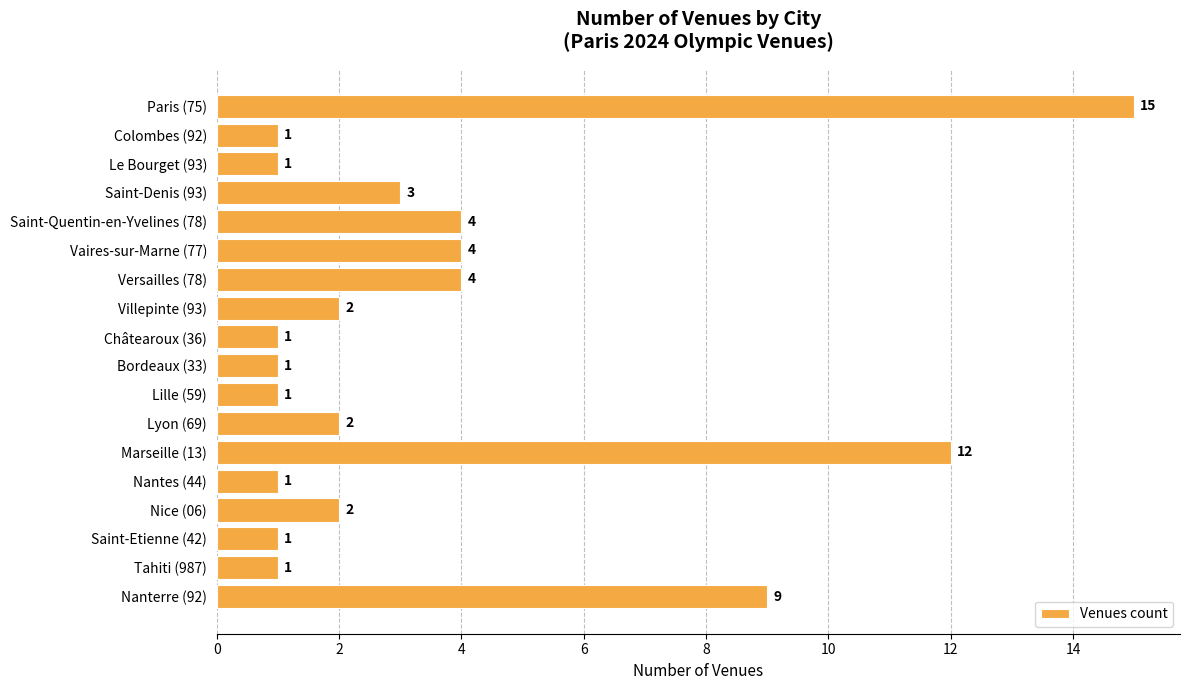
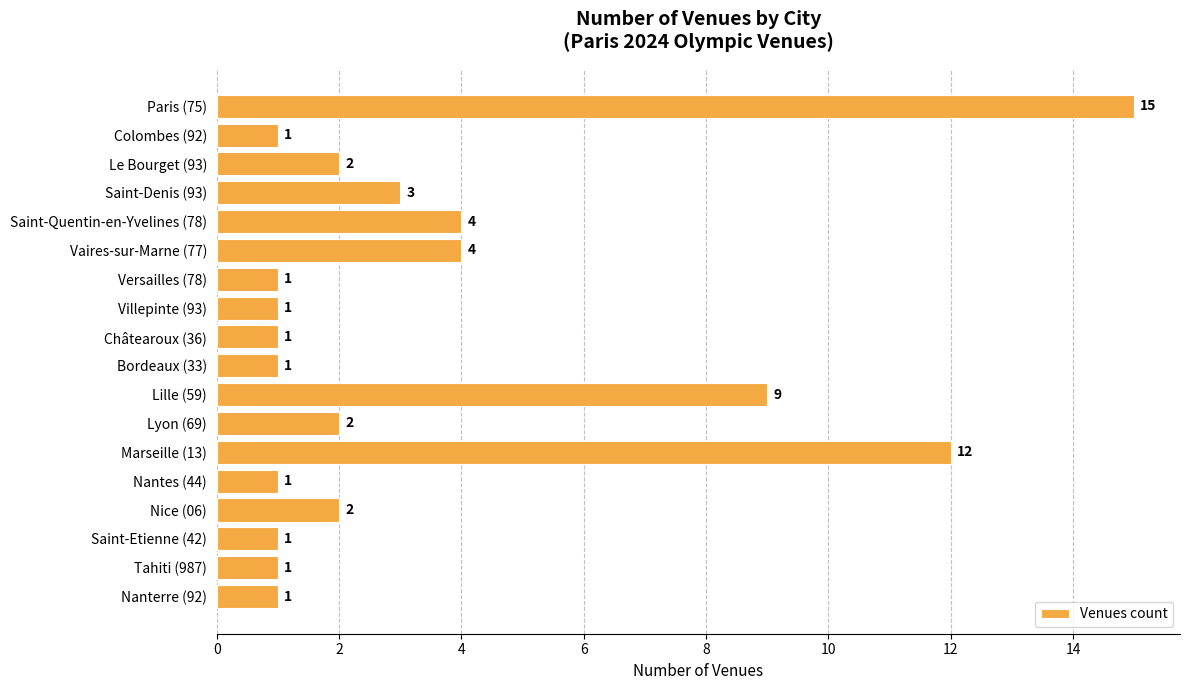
  {
    "Paris (75)": 15,
    "Colombes (92)": 1,
-   "Le Bourget (93)": 1,
+   "Le Bourget (93)": 2,
    "Saint-Denis (93)": 3,
    "Saint-Quentin-en-Yvelines (78)": 4,
    "Vaires-sur-Marne (77)": 4,
-   "Versailles (78)": 4,
-   "Villepinte (93)": 2,
+   "Versailles (78)": 1,
+   "Villepinte (93)": 1,
    "Châtearoux (36)": 1,
    "Bordeaux (33)": 1,
-   "Lille (59)": 1,
+   "Lille (59)": 9,
    "Lyon (69)": 2,
    "Marseille (13)": 12,
    "Nantes (44)": 1,
    "Nice (06)": 2,
    "Saint-Etienne (42)": 1,
    "Tahiti (987)": 1,
-   "Nanterre (92)": 9
+   "Nanterre (92)": 1
  }
